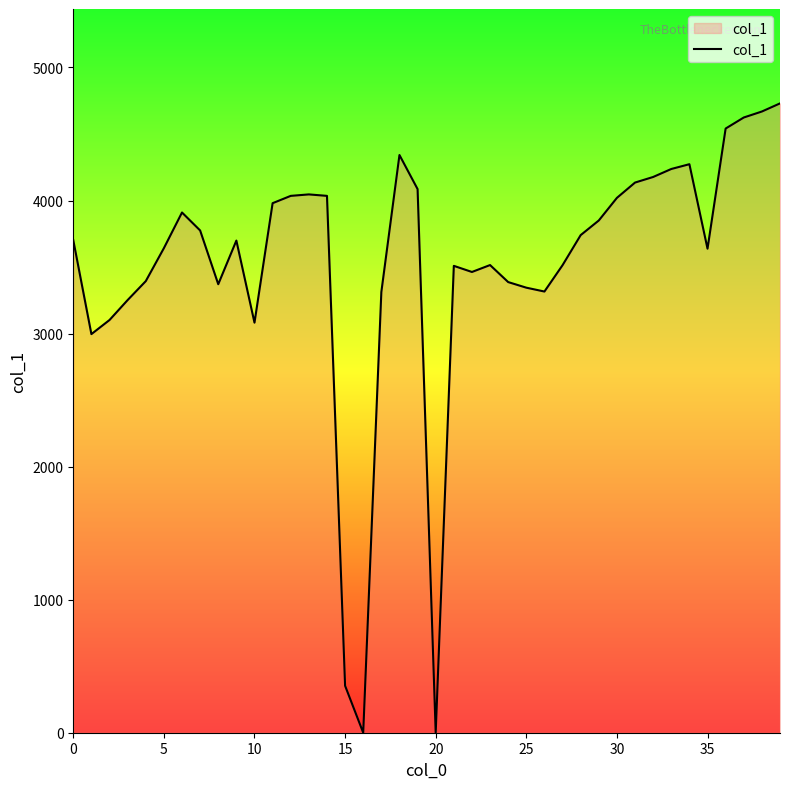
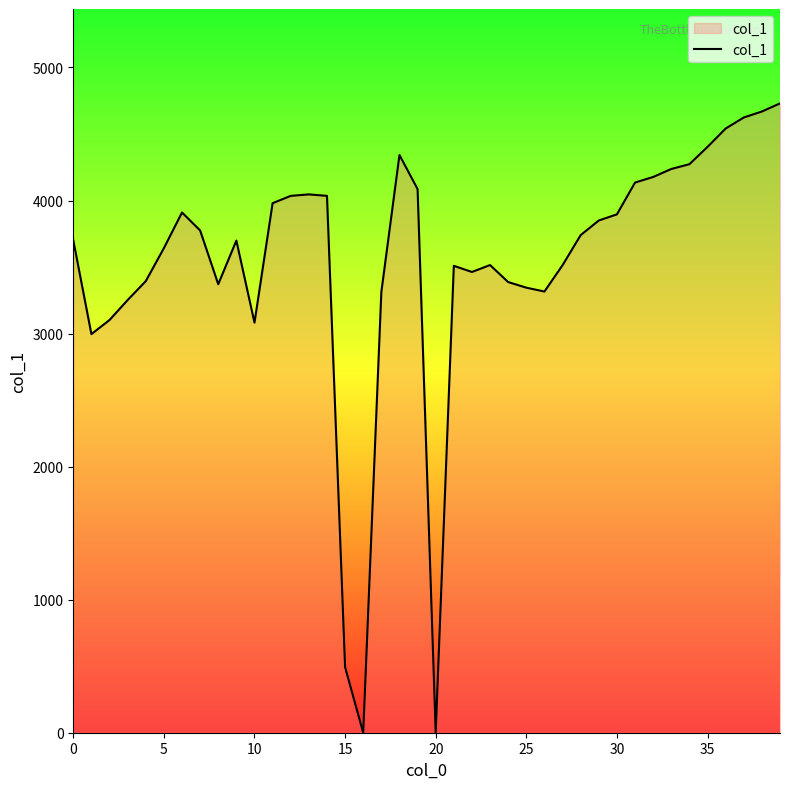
  {
    "0": 3700,
    "5": 3640,
    "10": 3080,
-   "15": 350,
+   "15": 490,
    "20": 0,
    "25": 3350,
-   "30": 4020,
-   "35": 3640
+   "30": 3900,
+   "35": 4400
  }
